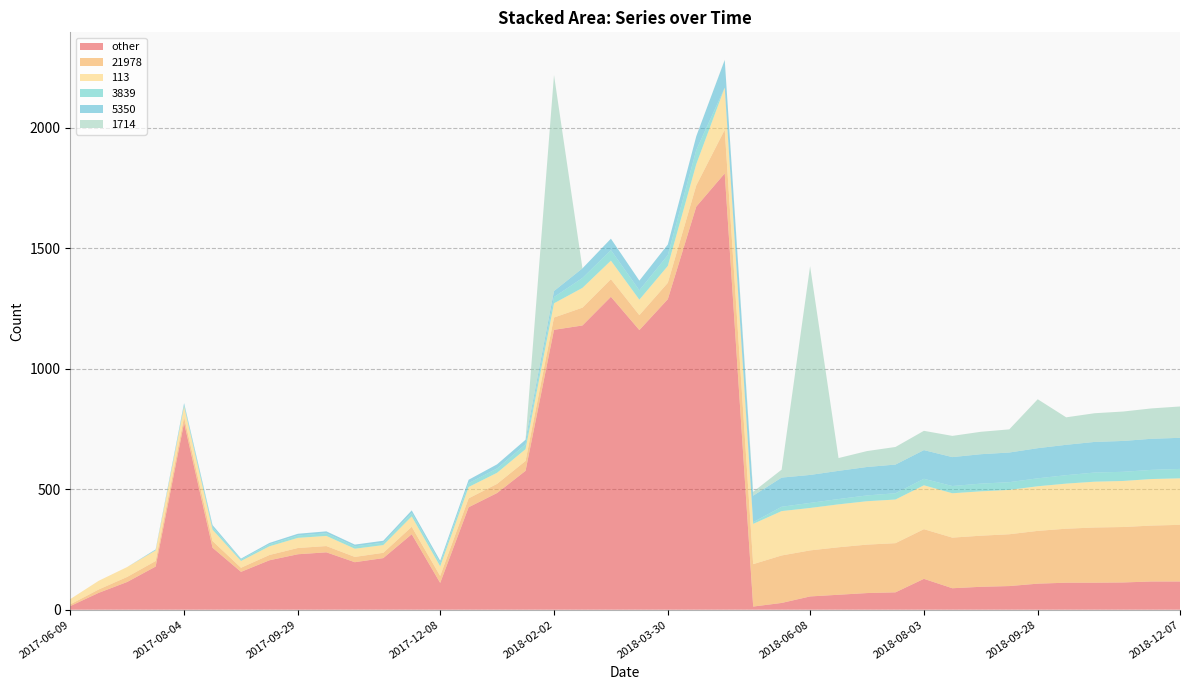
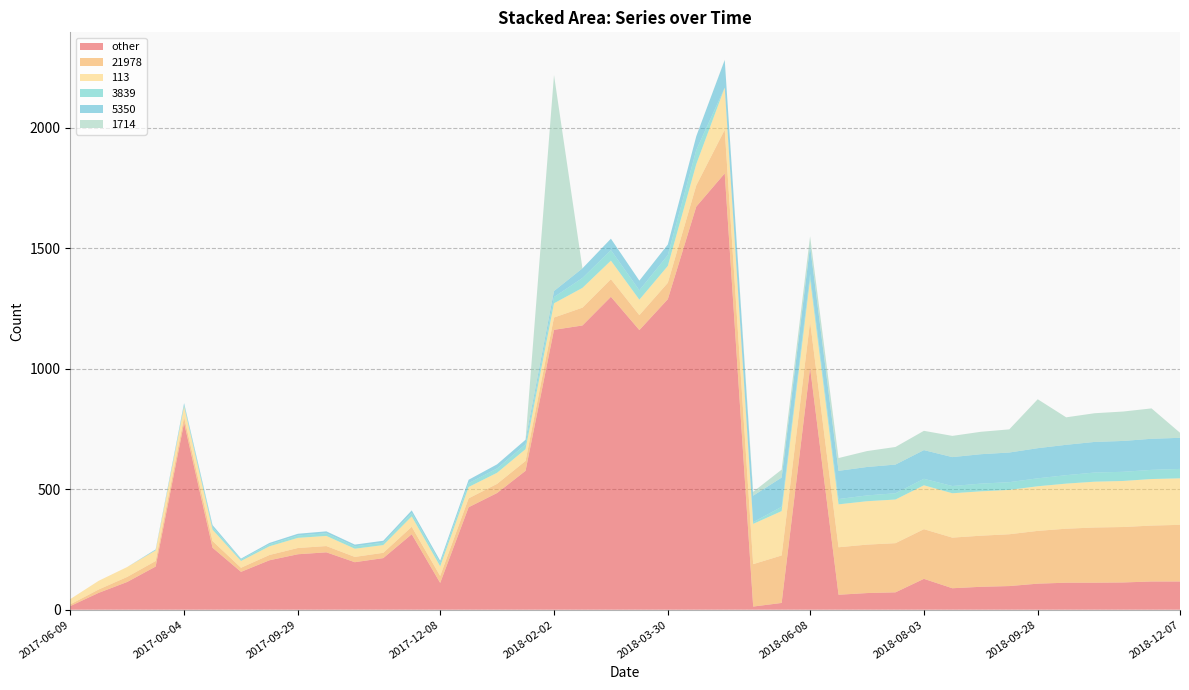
  {
    "other": {
      "2017-08-04": 780,
      "2017-09-29": 230,
      "2017-12-08": 110,
      "2018-02-02": 1160,
      "2018-03-30": 1290,
-     "2018-06-08": 60,
+     "2018-06-08": 1000,
      "2018-08-03": 130,
      "2018-09-28": 110,
      "2018-12-07": 120
    },
    "1714": {
      "2018-02-02": 900,
-     "2018-06-08": 870,
+     "2018-06-08": 40,
      "2018-08-03": 80,
      "2018-09-28": 200,
-     "2018-12-07": 130
+     "2018-12-07": 20
    }
  }
